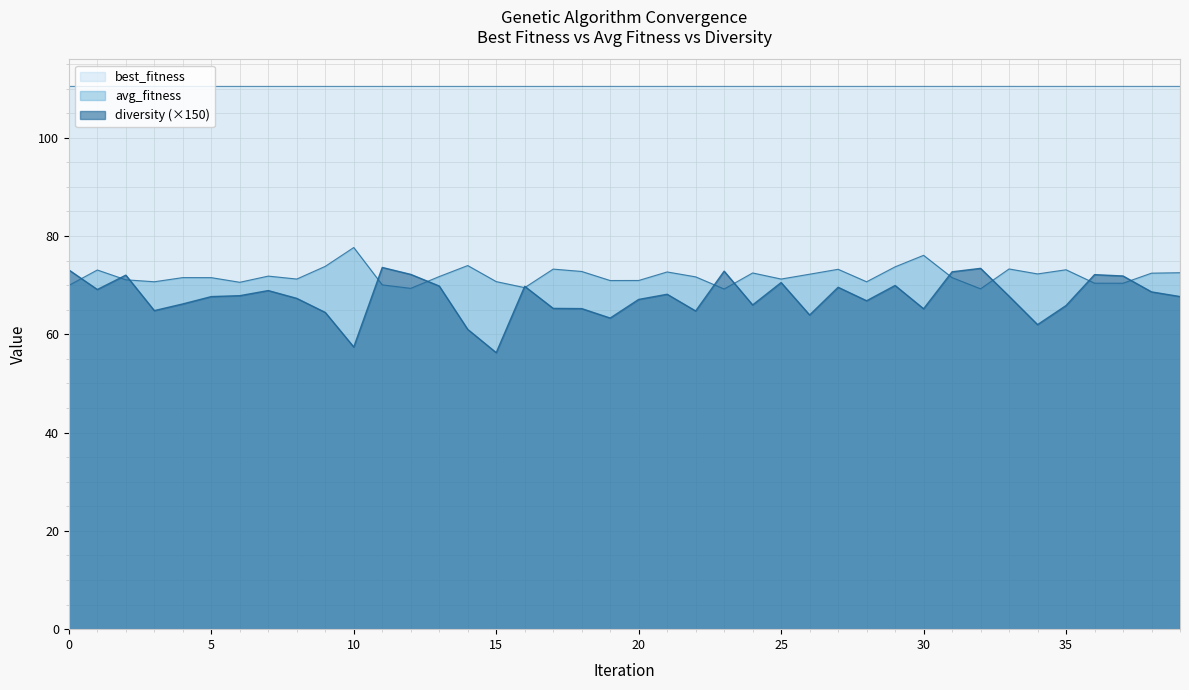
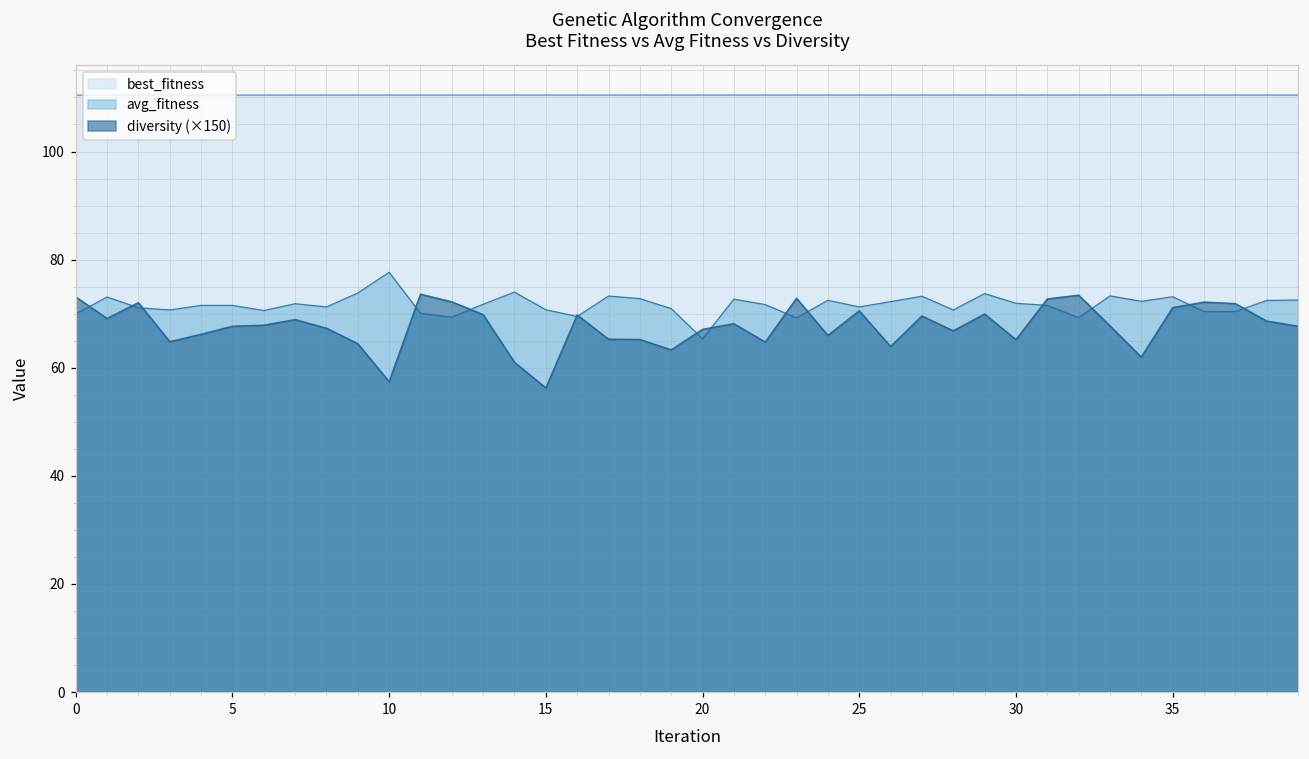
  {
    "best_fitness": {
      "0": 110,
      "10": 110,
      "15": 110,
      "20": 110,
      "25": 110,
      "30": 110,
      "35": 110
    },
    "avg_fitness": {
      "0": 70,
      "5": 72,
      "10": 78,
      "15": 71,
-     "20": 71,
+     "20": 65,
      "25": 71,
-     "30": 76,
+     "30": 72,
      "35": 73
    },
    "diversity (×150)": {
      "0": 73,
      "5": 68,
      "10": 57,
      "15": 56,
      "20": 67,
      "25": 71,
      "30": 65,
-     "35": 66
+     "35": 71
    }
  }
